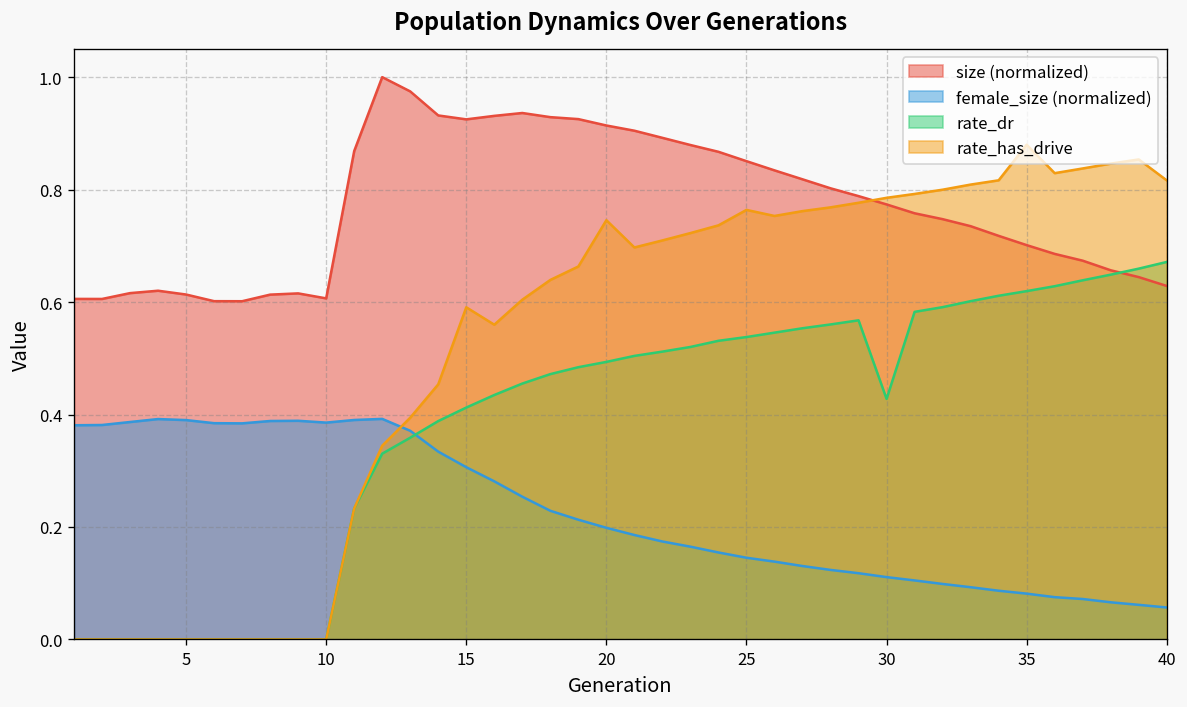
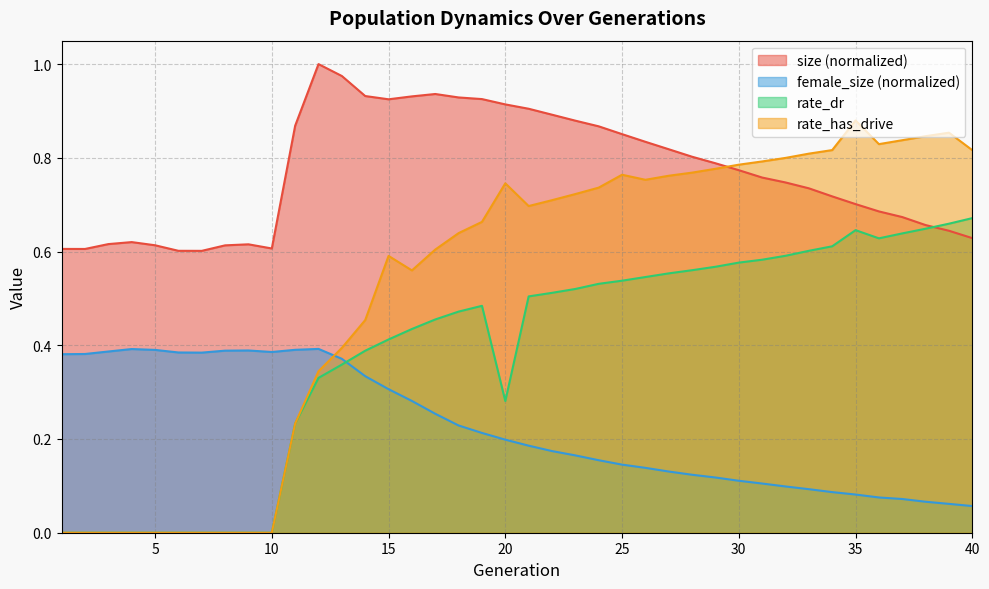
  {
    "size (normalized)": {
      "5": 0.61,
      "10": 0.61,
      "15": 0.92,
      "20": 0.91,
      "25": 0.85,
      "30": 0.77,
      "35": 0.70,
      "40": 0.63
    },
    "female_size (normalized)": {
      "5": 0.39,
      "10": 0.39,
      "15": 0.31,
      "20": 0.20,
      "25": 0.15,
      "30": 0.11,
      "35": 0.08,
      "40": 0.06
    },
    "rate_dr": {
      "15": 0.41,
-     "20": 0.49,
+     "20": 0.28,
      "25": 0.54,
-     "30": 0.43,
-     "35": 0.62,
+     "30": 0.58,
+     "35": 0.65,
      "40": 0.67
    },
    "rate_has_drive": {
      "15": 0.59,
      "20": 0.75,
      "25": 0.76,
      "30": 0.79,
      "40": 0.82
    }
  }
